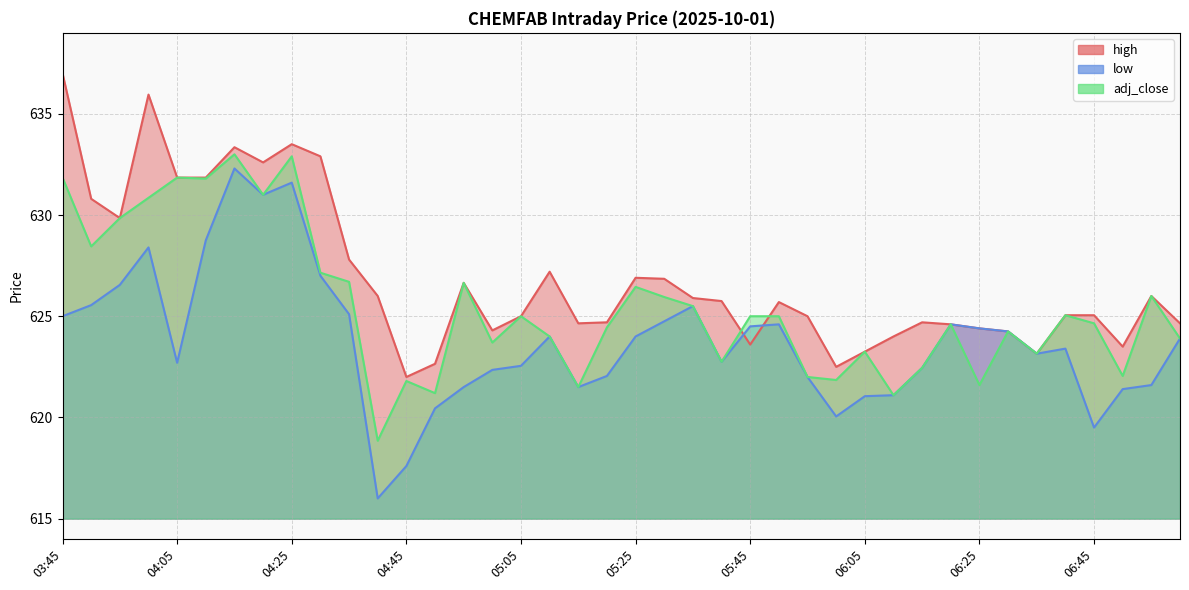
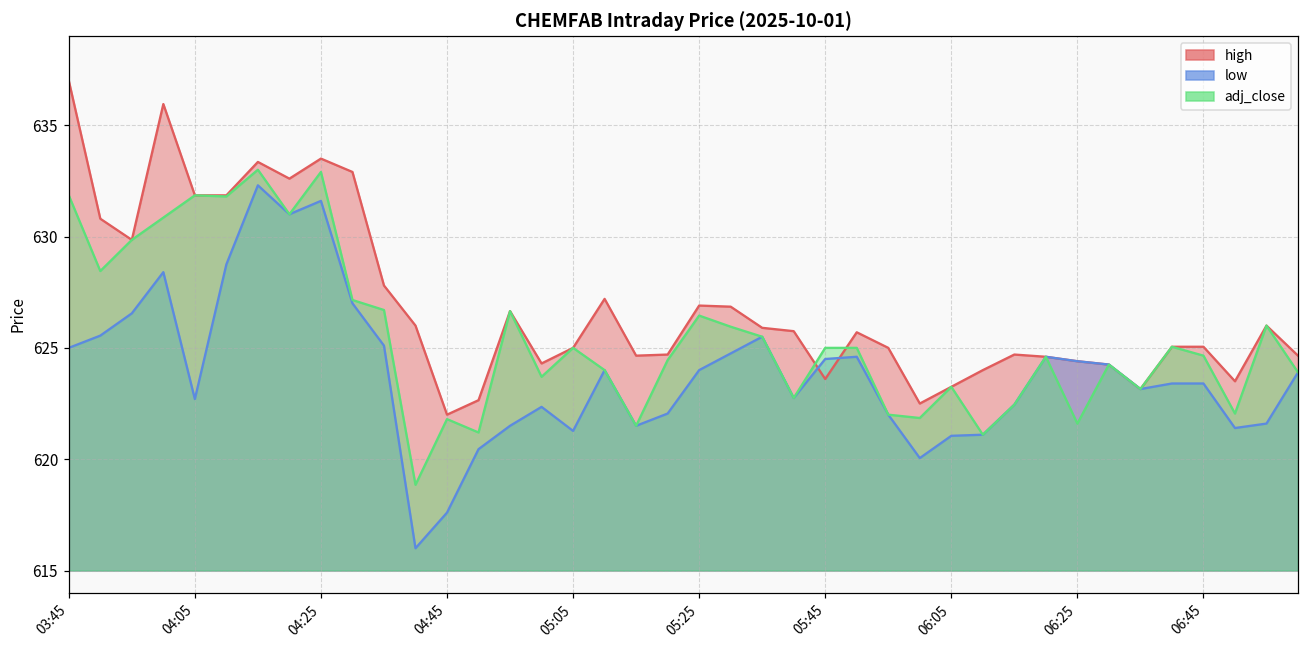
  {
    "high": {
      "03:45": 637.0,
      "04:25": 633.5,
      "04:45": 622.0,
      "05:25": 626.9,
      "05:45": 623.6,
      "06:45": 625.1
    },
    "low": {
      "03:45": 625.0,
      "04:05": 622.7,
      "04:25": 631.6,
      "04:45": 617.6,
-     "05:05": 622.6,
+     "05:05": 621.3,
      "05:25": 624.0,
      "05:45": 624.5,
      "06:05": 621.1,
-     "06:45": 619.5
+     "06:45": 623.4
    },
    "adj_close": {
      "03:45": 631.9,
      "04:25": 632.9,
      "04:45": 621.8,
      "05:25": 626.5,
      "05:45": 625.0,
      "06:25": 621.6,
      "06:45": 624.7
    }
  }
